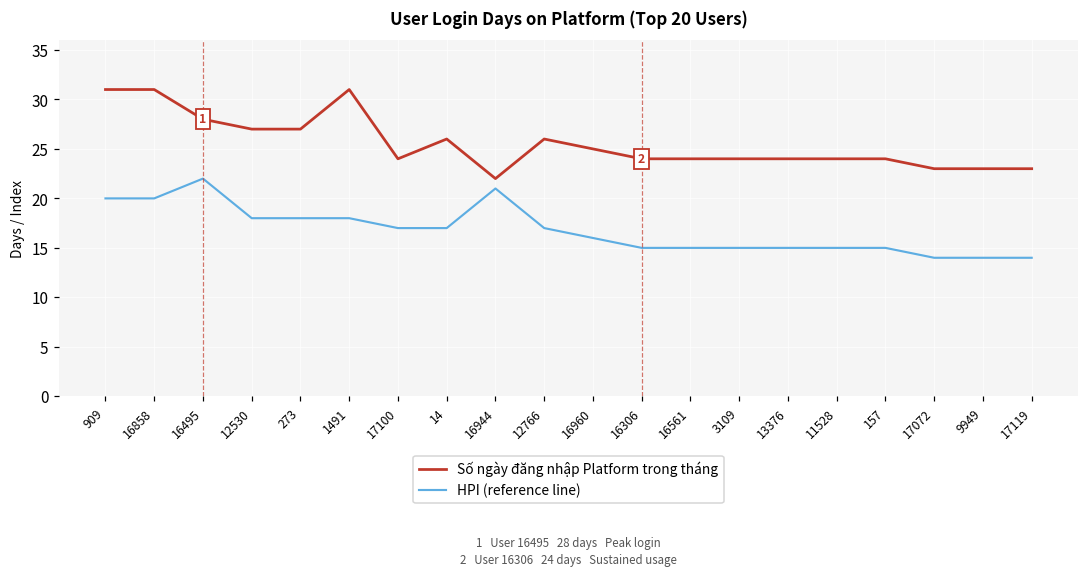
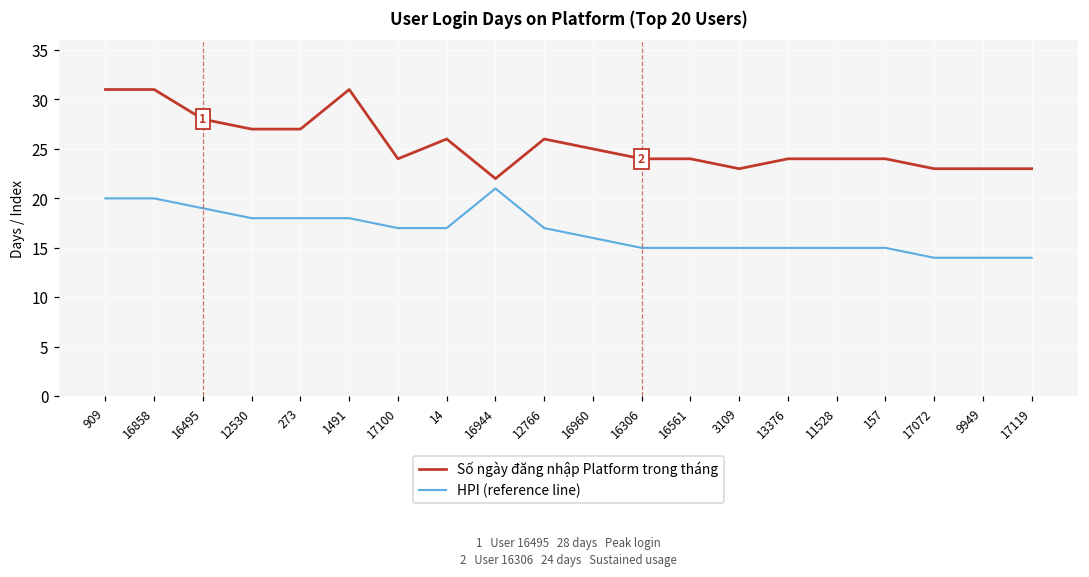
  {
    "Số ngày đăng nhập Platform trong tháng": {
      "909": 31,
      "16858": 31,
      "12530": 27,
      "273": 27,
      "1491": 31,
      "17100": 24,
      "14": 26,
      "16944": 22,
      "12766": 26,
      "16960": 25,
      "16561": 24,
-     "3109": 24,
+     "3109": 23,
      "13376": 24,
      "11528": 24,
      "157": 24,
      "17072": 23,
      "9949": 23,
      "17119": 23
    },
    "HPI (reference line)": {
      "909": 20,
      "16858": 20,
-     "16495": 22,
+     "16495": 19,
      "12530": 18,
      "273": 18,
      "1491": 18,
      "17100": 17,
      "14": 17,
      "16944": 21,
      "12766": 17,
      "16960": 16,
      "16306": 15,
      "16561": 15,
      "3109": 15,
      "13376": 15,
      "11528": 15,
      "157": 15,
      "17072": 14,
      "9949": 14,
      "17119": 14
    }
  }
